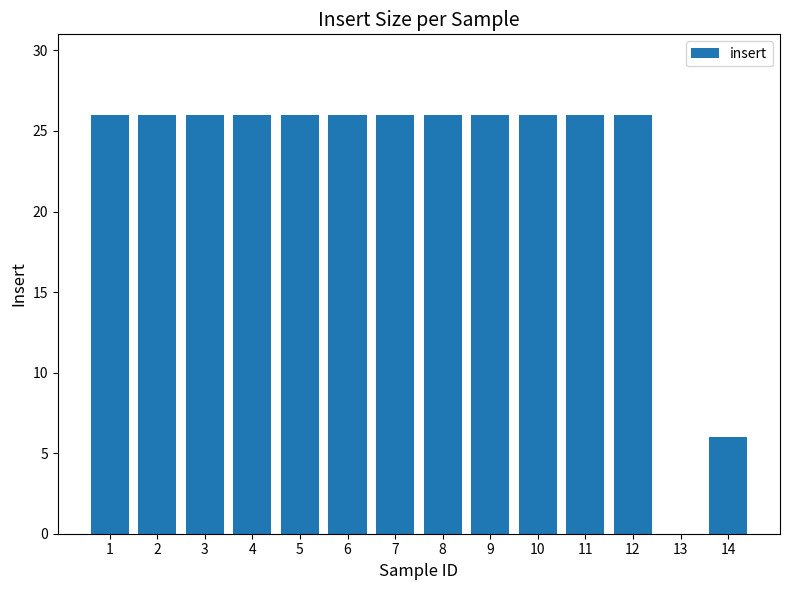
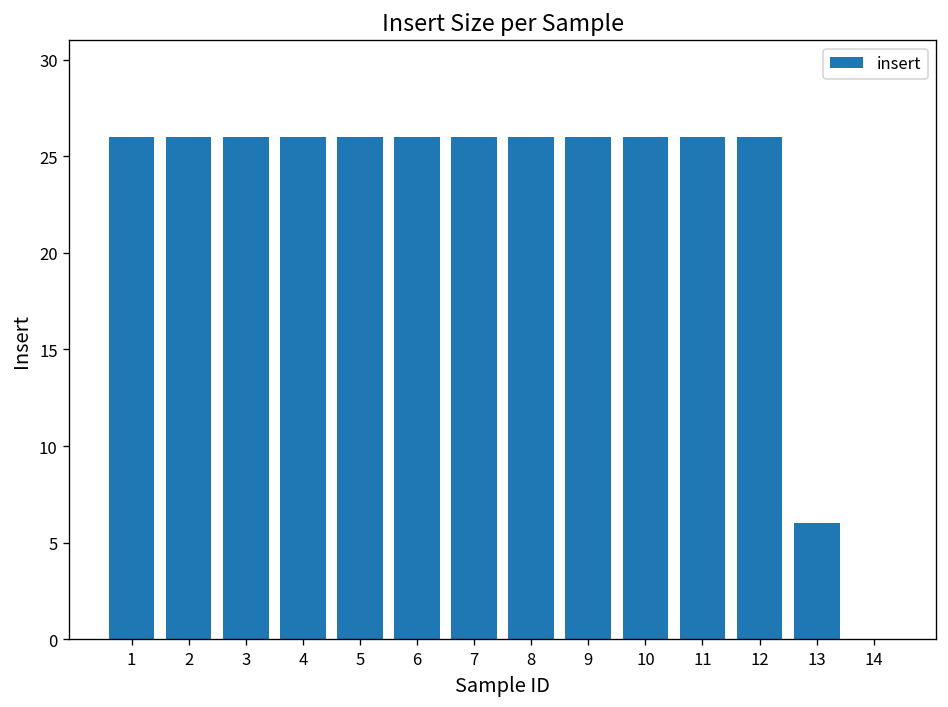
  {
    "1": 26,
    "2": 26,
    "3": 26,
    "4": 26,
    "5": 26,
    "6": 26,
    "7": 26,
    "8": 26,
    "9": 26,
    "10": 26,
    "11": 26,
    "12": 26,
-   "13": 0,
-   "14": 6
+   "13": 6,
+   "14": 0
  }
